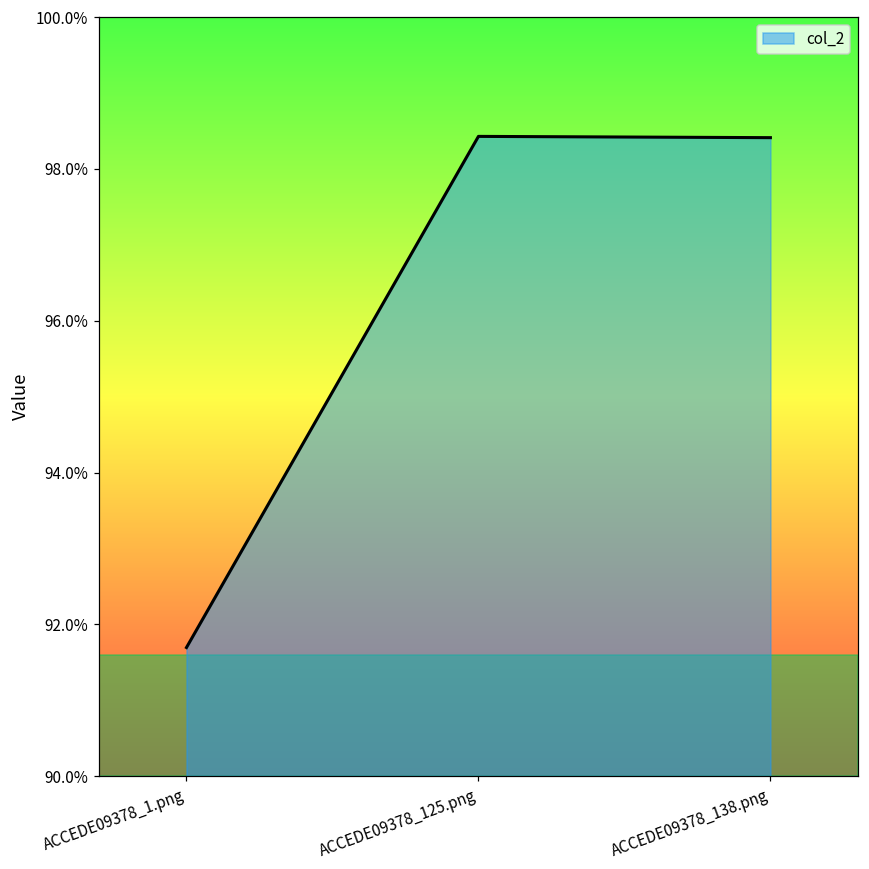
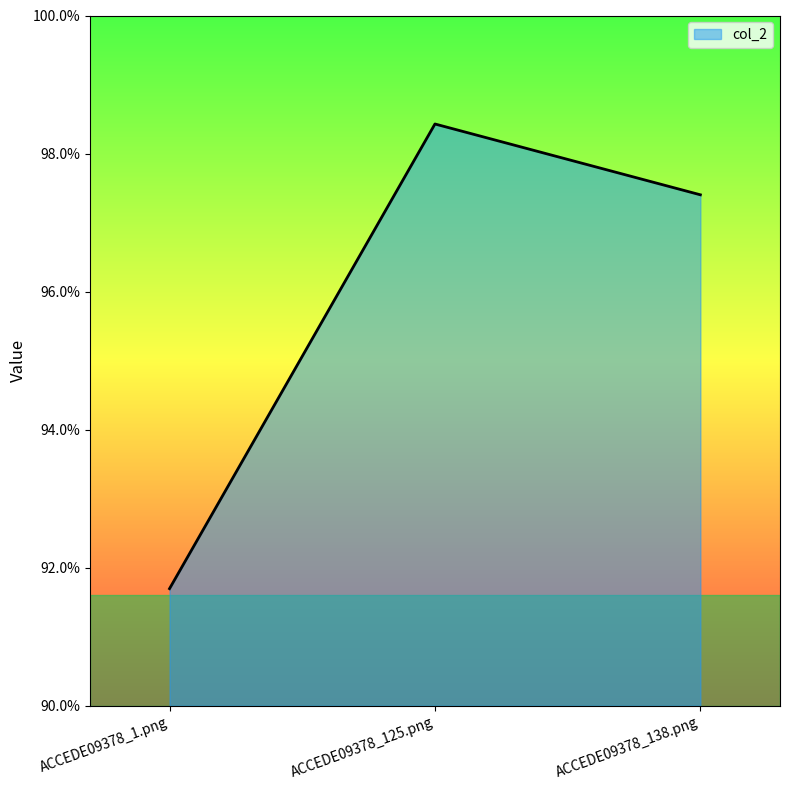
  {
    "ACCEDE09378_1.png": "91.7%",
    "ACCEDE09378_125.png": "98.4%",
-   "ACCEDE09378_138.png": "98.4%"
+   "ACCEDE09378_138.png": "97.4%"
  }
